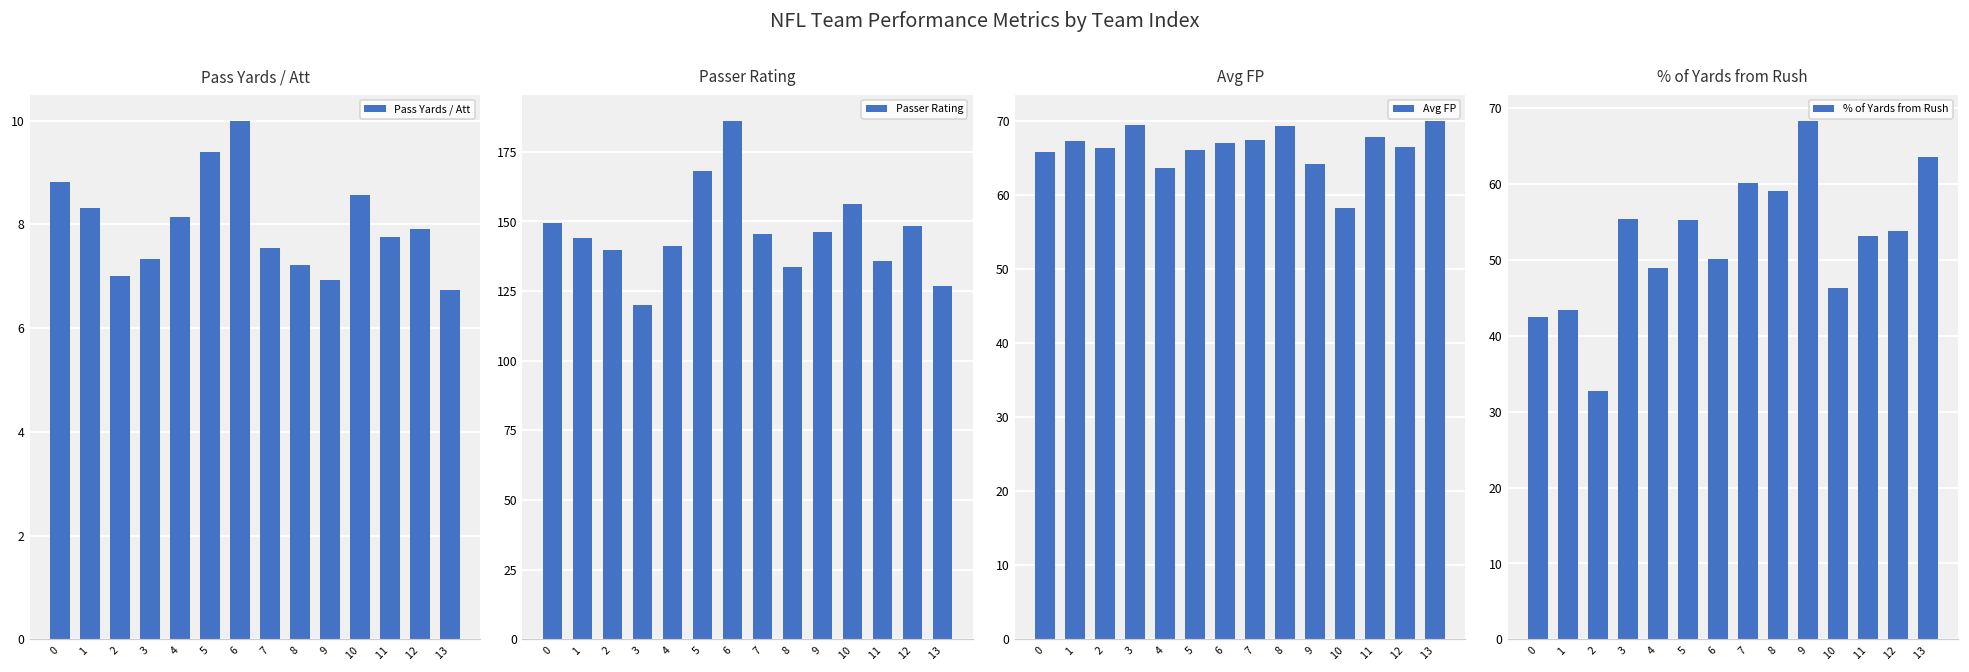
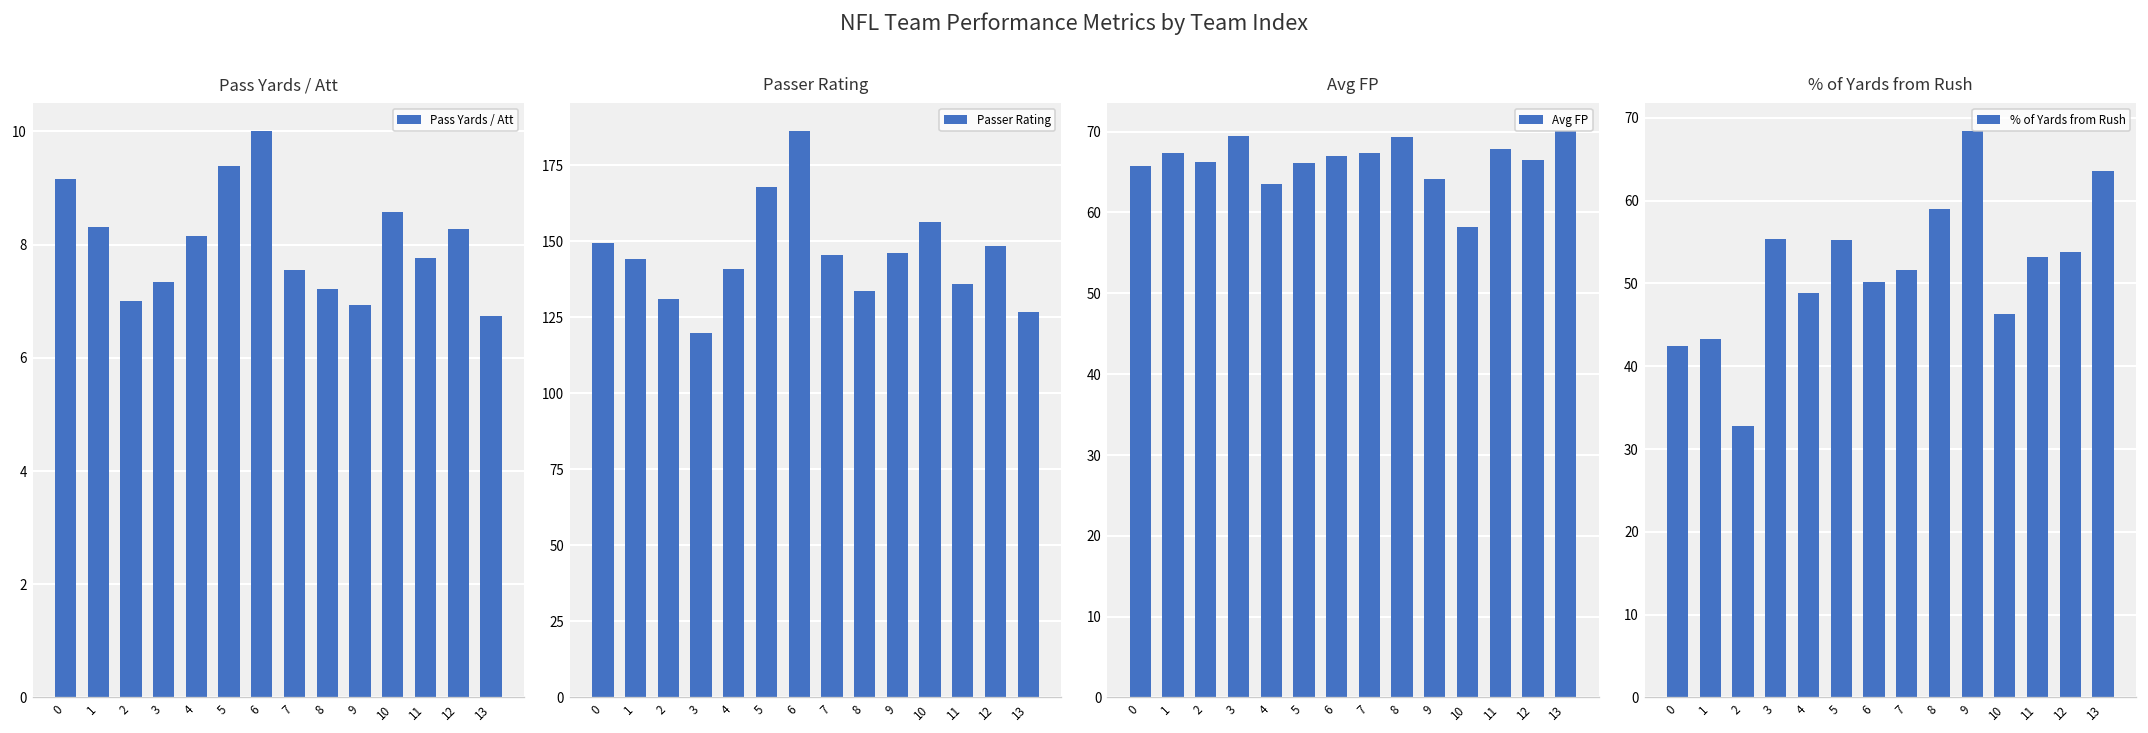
  {
    "Pass Yards / Att": {
-     "0": 8.8,
+     "0": 9.2,
      "1": 8.3,
      "2": 7.0,
      "3": 7.3,
      "4": 8.2,
      "5": 9.4,
      "6": 10.0,
      "7": 7.6,
      "8": 7.2,
      "9": 6.9,
      "10": 8.6,
      "11": 7.8,
-     "12": 7.9,
+     "12": 8.3,
      "13": 6.7
    },
    "Passer Rating": {
      "0": 150,
      "1": 144,
-     "2": 140,
+     "2": 131,
      "3": 120,
      "4": 141,
      "5": 168,
      "6": 186,
      "7": 145,
      "8": 134,
      "9": 146,
      "10": 156,
      "11": 136,
      "12": 148,
      "13": 127
    },
    "Avg FP": {
      "0": 66,
      "1": 67,
      "2": 66,
      "3": 69,
      "4": 64,
      "5": 66,
      "6": 67,
      "7": 67,
      "8": 69,
      "9": 64,
      "10": 58,
      "11": 68,
      "12": 67,
      "13": 70
    },
    "% of Yards from Rush": {
      "0": 42,
      "1": 43,
      "2": 33,
      "3": 55,
      "4": 49,
      "5": 55,
      "6": 50,
-     "7": 60,
+     "7": 52,
      "8": 59,
      "9": 68,
      "10": 46,
      "11": 53,
      "12": 54,
      "13": 64
    }
  }
